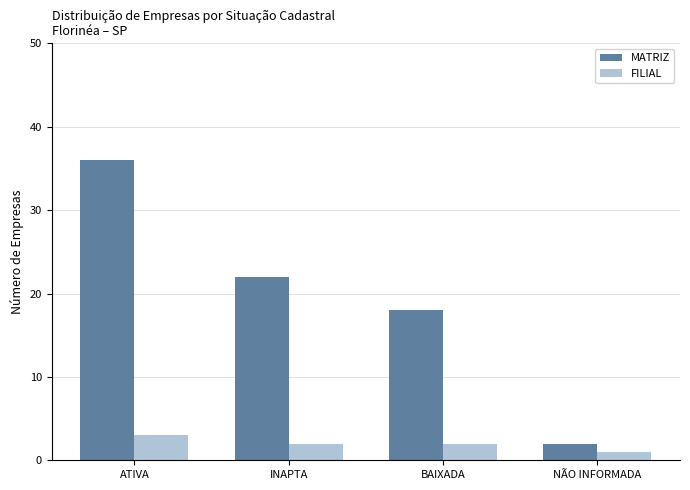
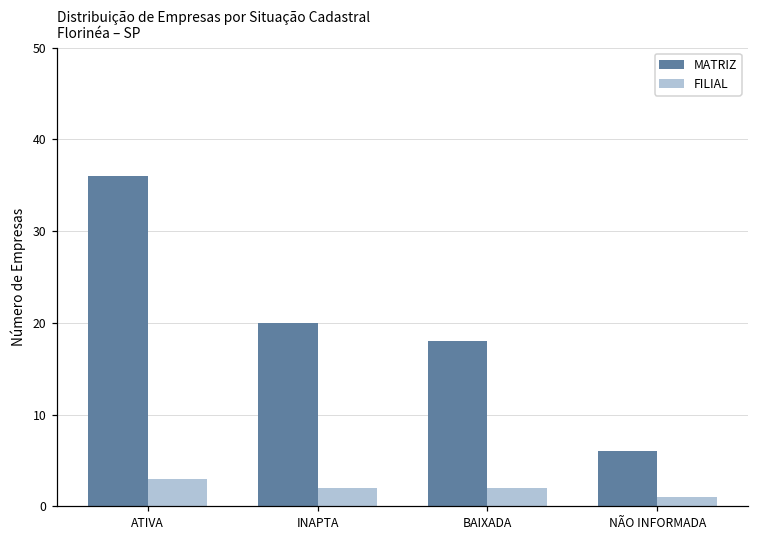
  {
    "MATRIZ": {
      "ATIVA": 36,
-     "INAPTA": 22,
+     "INAPTA": 20,
      "BAIXADA": 18,
-     "NÃO INFORMADA": 2
+     "NÃO INFORMADA": 6
    },
    "FILIAL": {
      "ATIVA": 3,
      "INAPTA": 2,
      "BAIXADA": 2,
      "NÃO INFORMADA": 1
    }
  }
